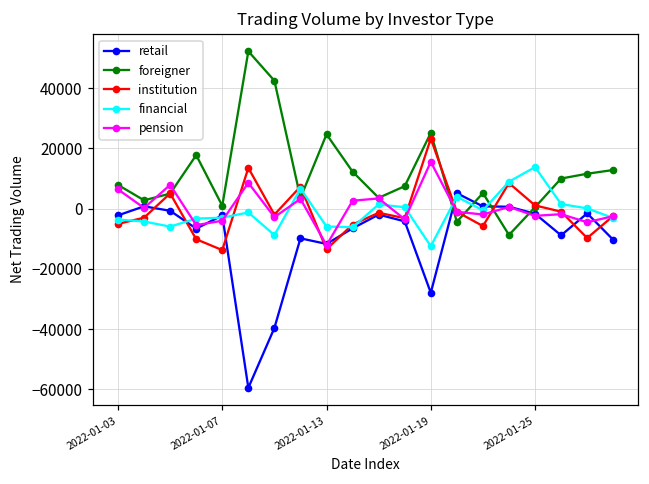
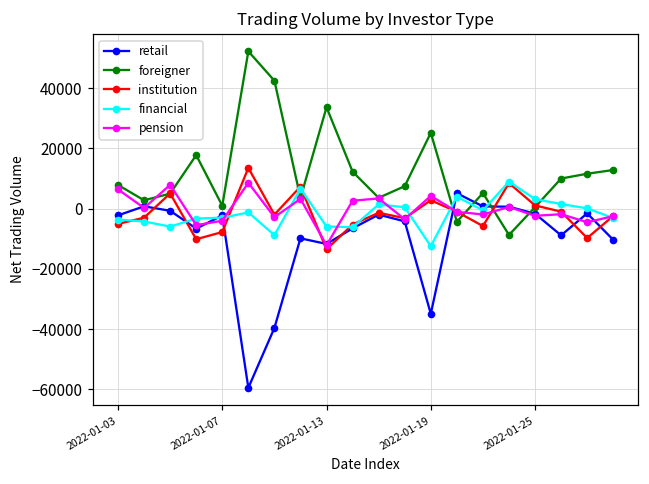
  {
    "retail": {
      "2022-01-03": -2000,
-     "2022-01-19": -28000
+     "2022-01-19": -35000
    },
    "foreigner": {
      "2022-01-03": 8000,
      "2022-01-07": 1000,
-     "2022-01-13": 25000,
+     "2022-01-13": 34000,
      "2022-01-19": 25000
    },
    "institution": {
      "2022-01-03": -5000,
-     "2022-01-07": -14000,
+     "2022-01-07": -8000,
      "2022-01-13": -14000,
-     "2022-01-19": 23000
+     "2022-01-19": 3000
    },
    "financial": {
      "2022-01-03": -4000,
      "2022-01-13": -6000,
      "2022-01-19": -12000,
-     "2022-01-25": 14000
+     "2022-01-25": 3000
    },
    "pension": {
      "2022-01-03": 6000,
      "2022-01-07": -4000,
-     "2022-01-19": 16000
+     "2022-01-19": 4000
    }
  }
